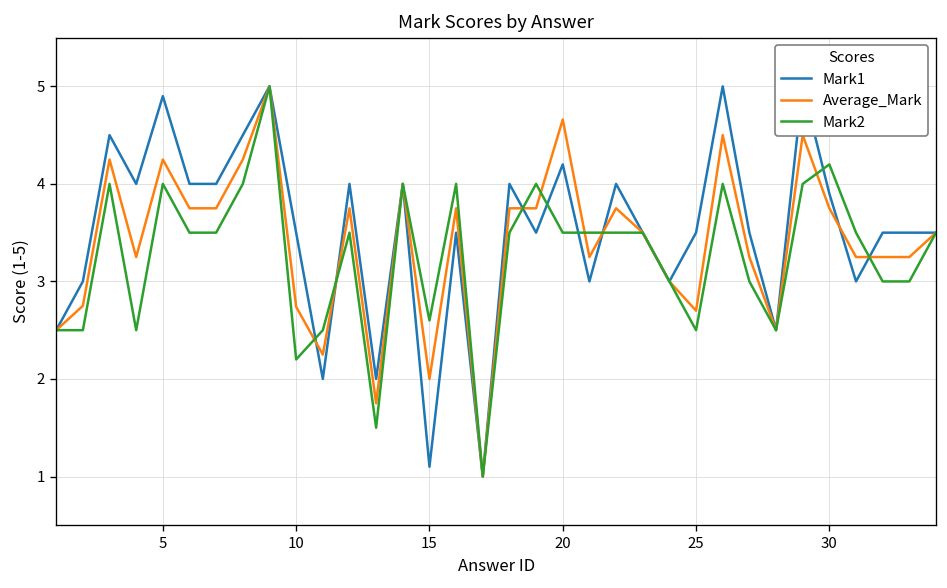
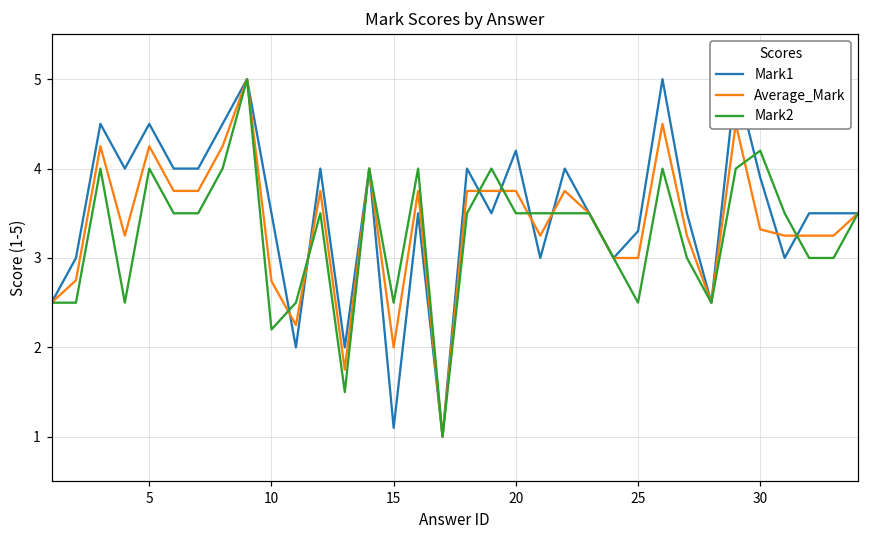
  {
    "Mark1": {
-     "5": 4.9,
+     "5": 4.5,
      "10": 3.5,
      "15": 1.1,
      "20": 4.2,
-     "25": 3.5,
+     "25": 3.3,
      "30": 3.9
    },
    "Average_Mark": {
      "5": 4.3,
      "10": 2.7,
      "15": 2.0,
-     "20": 4.7,
-     "25": 2.7,
-     "30": 3.8
+     "20": 3.8,
+     "25": 3.0,
+     "30": 3.3
    },
    "Mark2": {
      "5": 4.0,
      "10": 2.2,
-     "15": 2.6,
+     "15": 2.5,
      "20": 3.5,
      "25": 2.5,
      "30": 4.2
    }
  }
